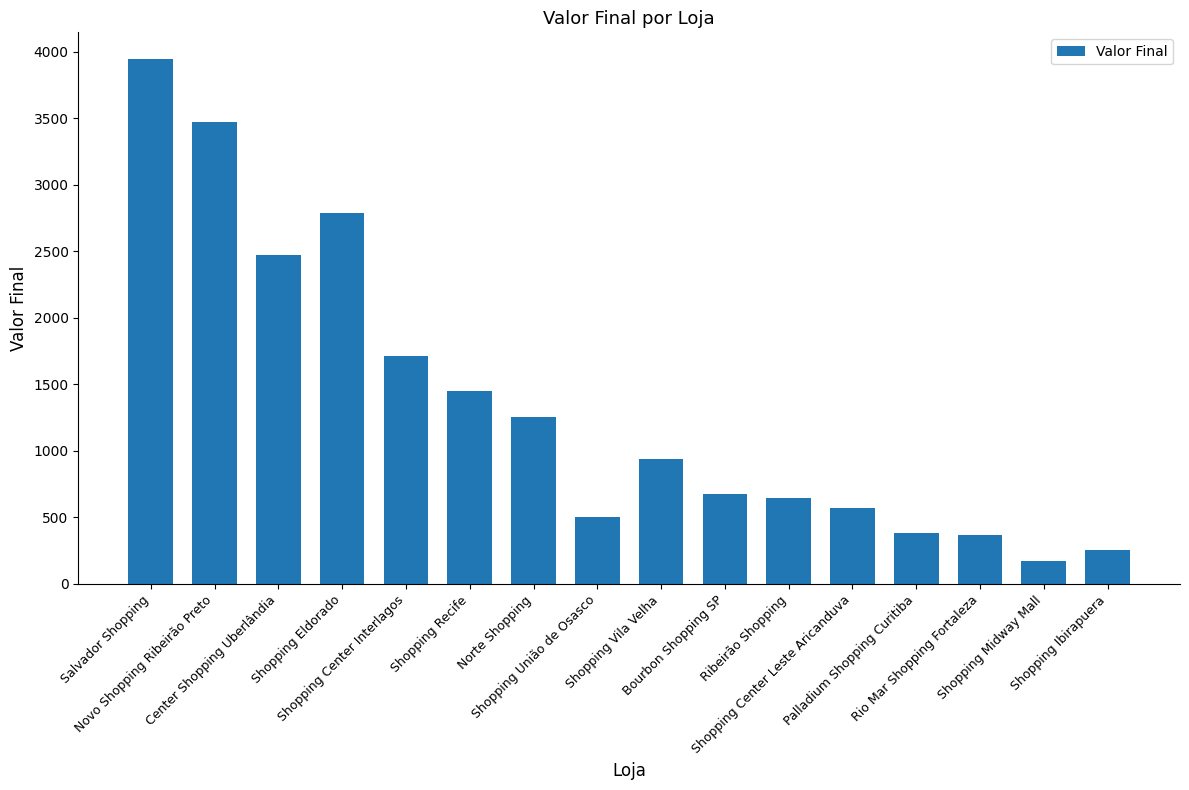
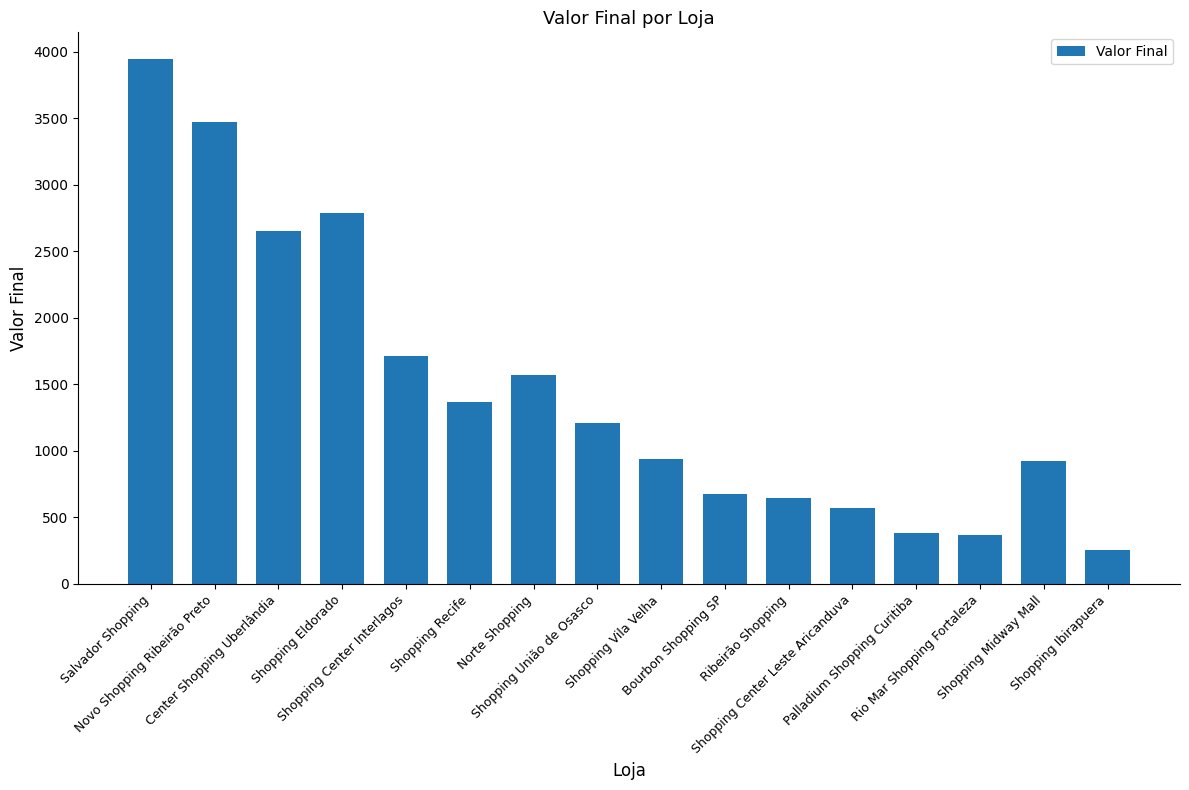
  {
    "Salvador Shopping": 3950,
    "Novo Shopping Ribeirão Preto": 3470,
-   "Center Shopping Uberlândia": 2480,
+   "Center Shopping Uberlândia": 2650,
    "Shopping Eldorado": 2790,
    "Shopping Center Interlagos": 1710,
-   "Shopping Recife": 1450,
-   "Norte Shopping": 1260,
-   "Shopping União de Osasco": 510,
+   "Shopping Recife": 1370,
+   "Norte Shopping": 1580,
+   "Shopping União de Osasco": 1210,
    "Shopping Vila Velha": 940,
    "Bourbon Shopping SP": 680,
    "Ribeirão Shopping": 650,
    "Shopping Center Leste Aricanduva": 580,
    "Palladium Shopping Curitiba": 380,
    "Rio Mar Shopping Fortaleza": 370,
-   "Shopping Midway Mall": 170,
+   "Shopping Midway Mall": 930,
    "Shopping Ibirapuera": 260
  }
